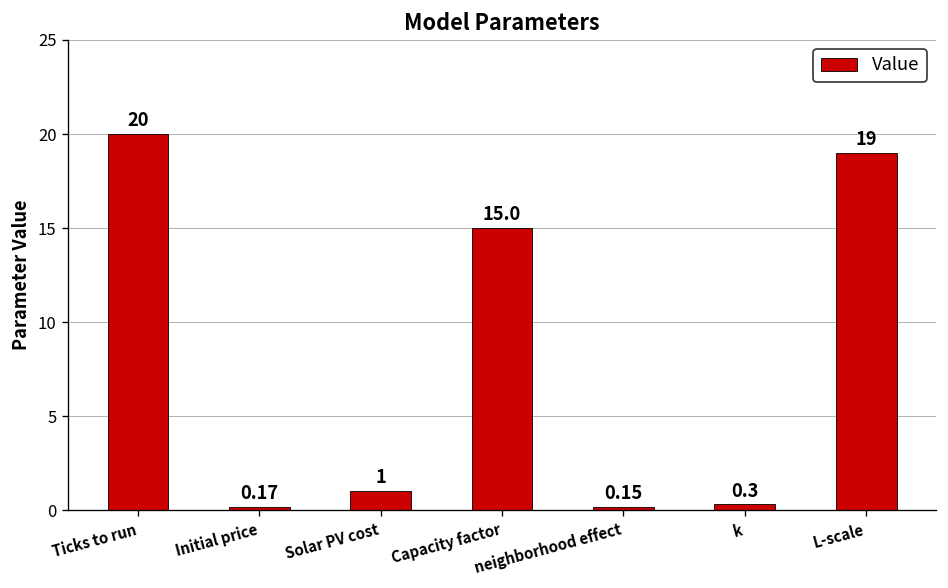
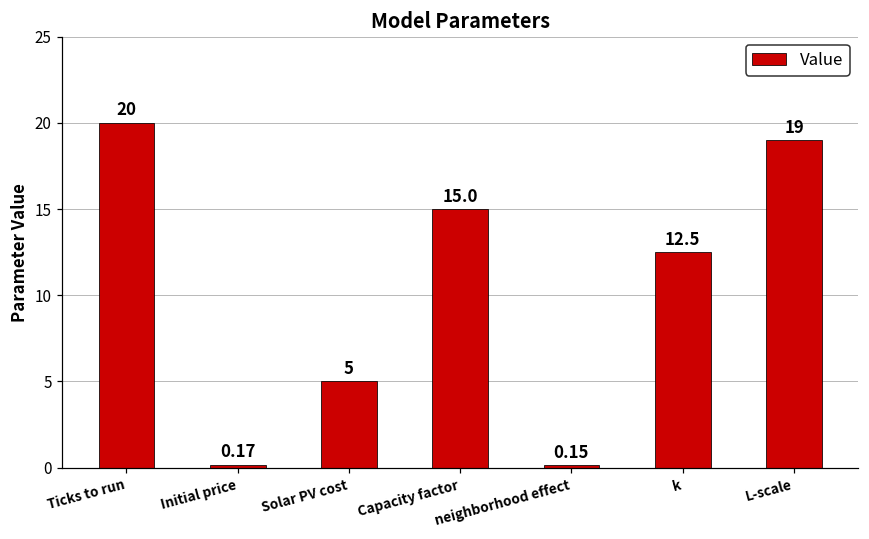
  {
    "Ticks to run": 20,
    "Initial price": 0.17,
-   "Solar PV cost": 1,
+   "Solar PV cost": 5,
    "Capacity factor": 15.0,
    "neighborhood effect": 0.15,
-   "k": 0.3,
+   "k": 12.5,
    "L-scale": 19
  }
